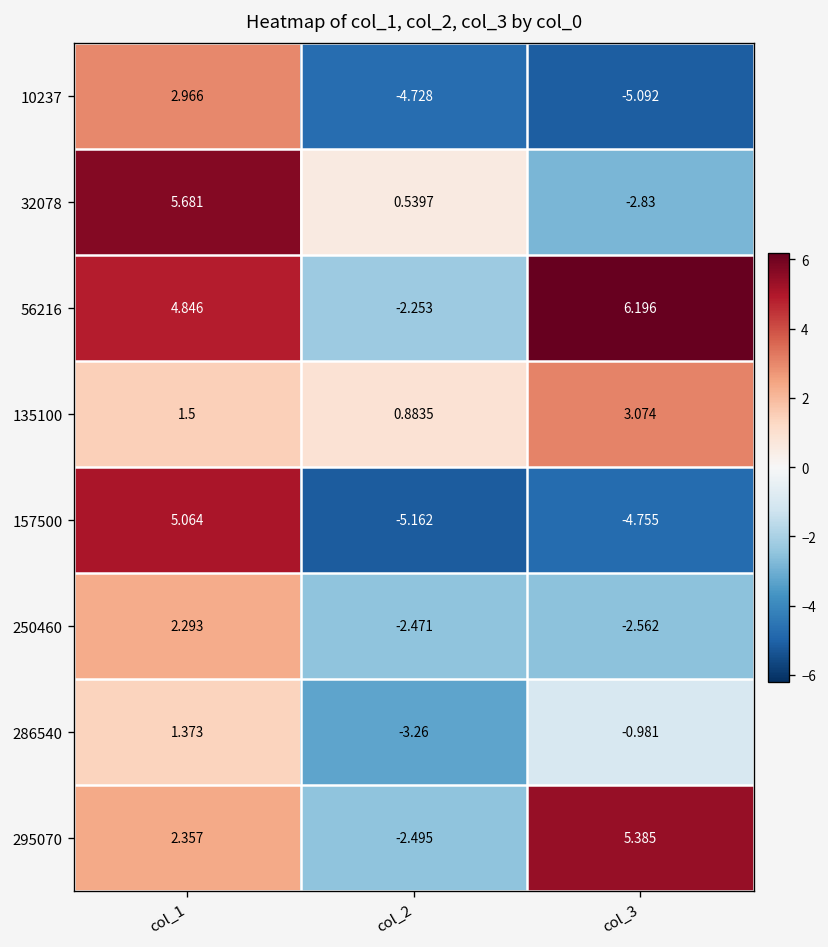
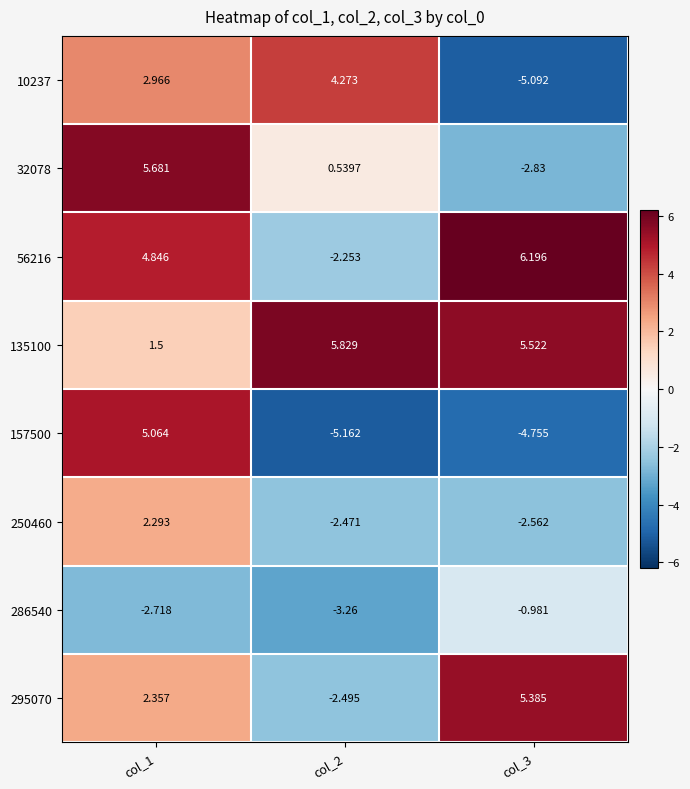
  {
    "10237": {
      "col_1": 2.966,
-     "col_2": -4.728,
+     "col_2": 4.273,
      "col_3": -5.092
    },
    "32078": {
      "col_1": 5.681,
      "col_2": 0.5397,
      "col_3": -2.83
    },
    "56216": {
      "col_1": 4.846,
      "col_2": -2.253,
      "col_3": 6.196
    },
    "135100": {
      "col_1": 1.5,
-     "col_2": 0.8835,
-     "col_3": 3.074
+     "col_2": 5.829,
+     "col_3": 5.522
    },
    "157500": {
      "col_1": 5.064,
      "col_2": -5.162,
      "col_3": -4.755
    },
    "250460": {
      "col_1": 2.293,
      "col_2": -2.471,
      "col_3": -2.562
    },
    "286540": {
-     "col_1": 1.373,
+     "col_1": -2.718,
      "col_2": -3.26,
      "col_3": -0.981
    },
    "295070": {
      "col_1": 2.357,
      "col_2": -2.495,
      "col_3": 5.385
    }
  }
